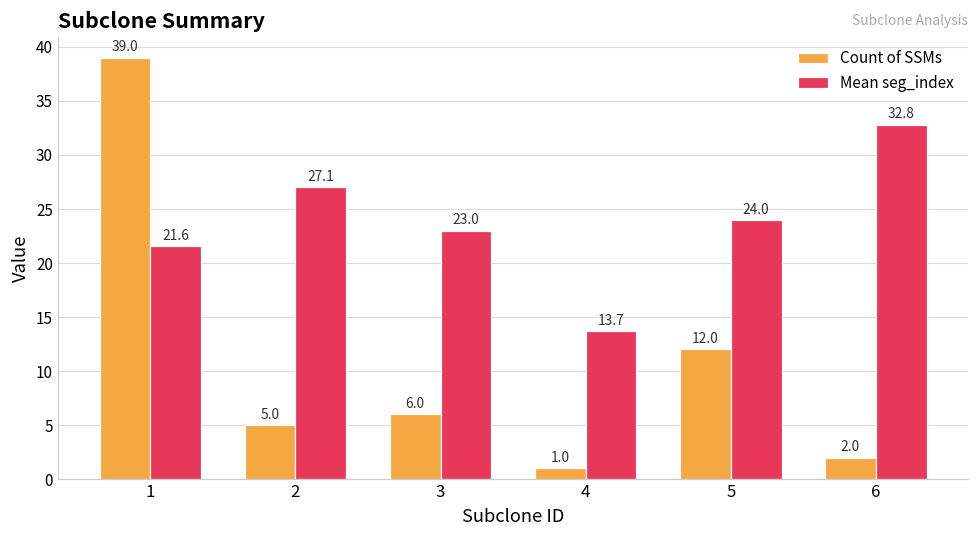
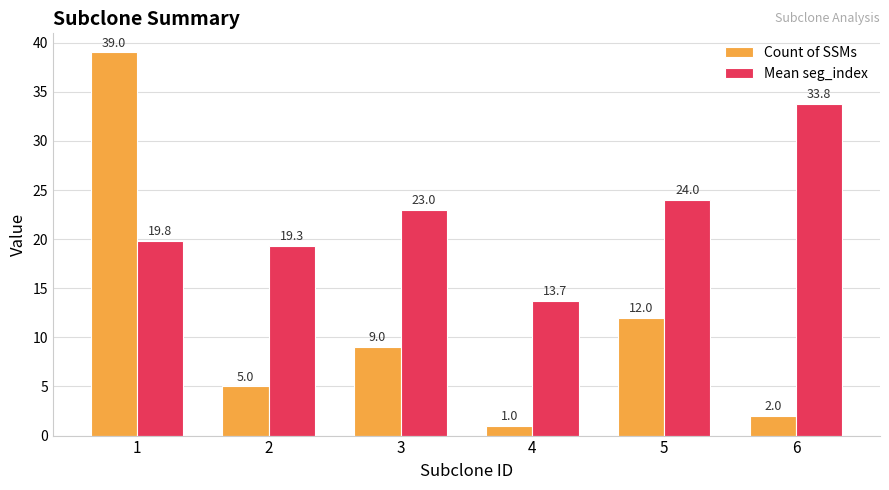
  {
    "Count of SSMs": {
      "1": 39.0,
      "2": 5.0,
-     "3": 6.0,
+     "3": 9.0,
      "4": 1.0,
      "5": 12.0,
      "6": 2.0
    },
    "Mean seg_index": {
-     "1": 21.6,
-     "2": 27.1,
+     "1": 19.8,
+     "2": 19.3,
      "3": 23.0,
      "4": 13.7,
      "5": 24.0,
-     "6": 32.8
+     "6": 33.8
    }
  }
